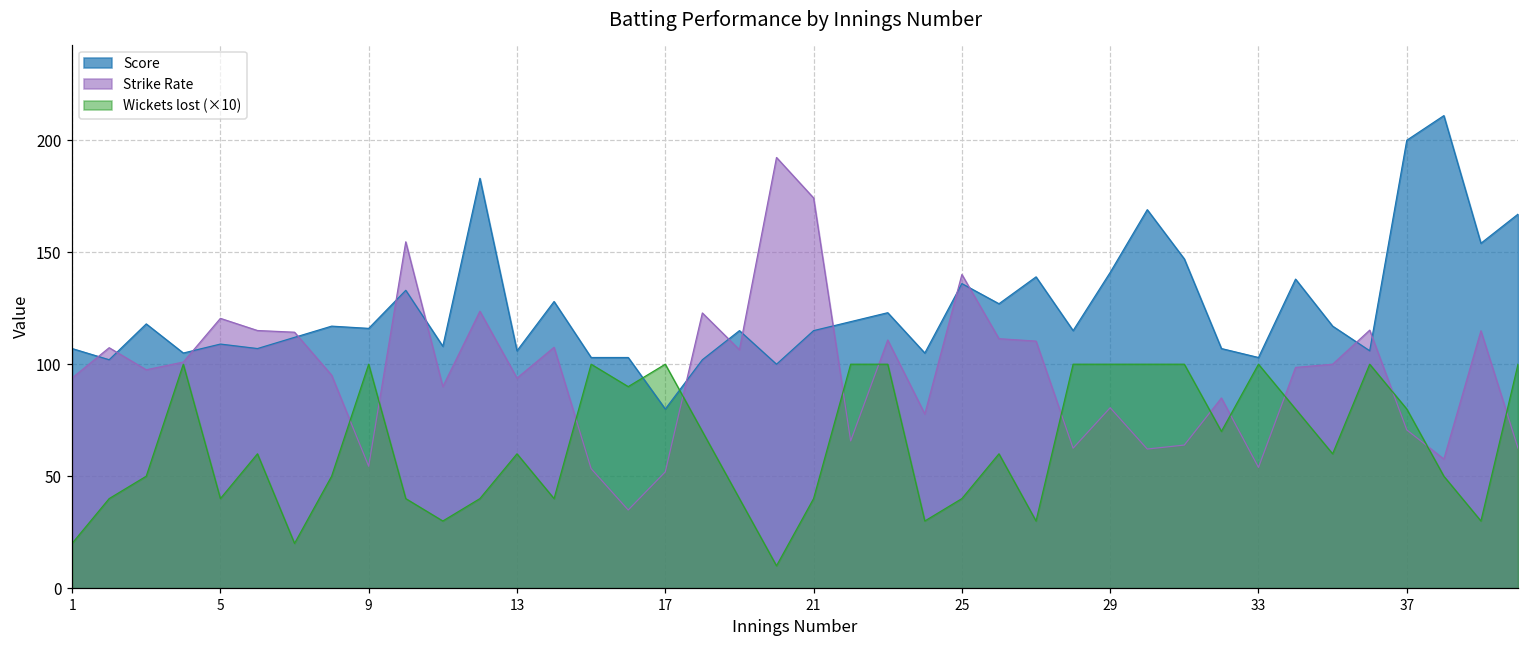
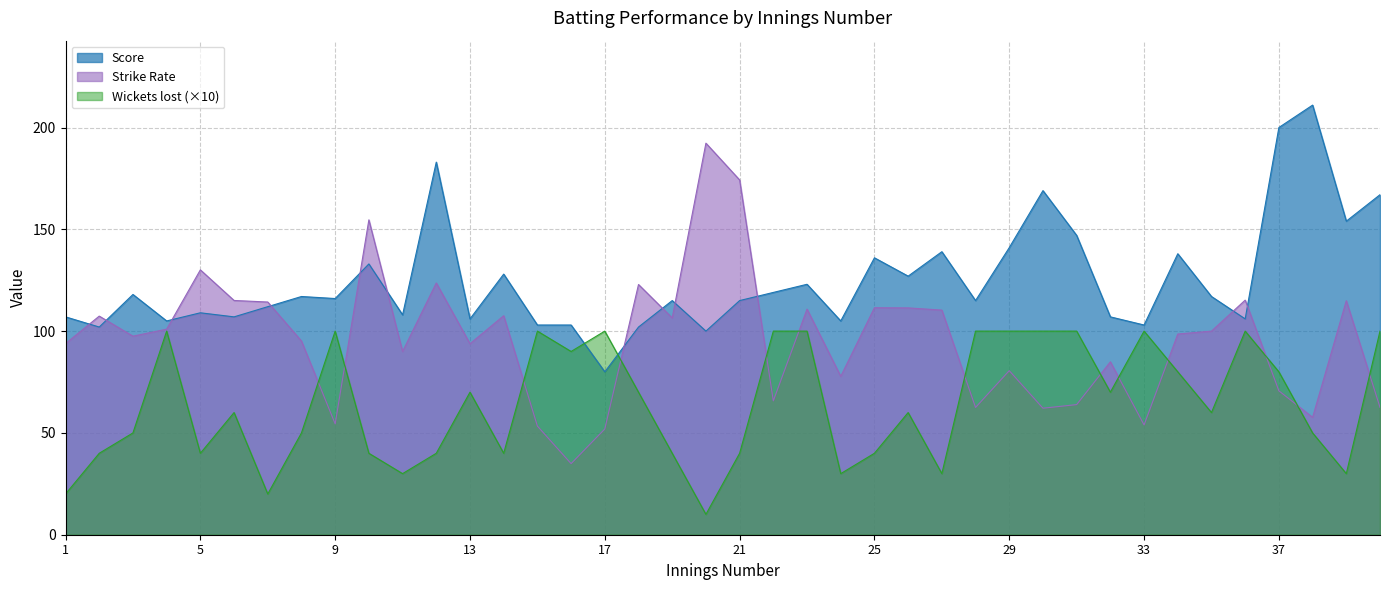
  {
    "Score": {
      "1": 107,
      "5": 109,
      "9": 116,
      "13": 106,
      "17": 80,
      "21": 115,
      "25": 136,
      "29": 141,
      "33": 103,
      "37": 200
    },
    "Strike Rate": {
      "1": 94,
-     "5": 120,
+     "5": 130,
      "9": 54,
      "13": 94,
      "17": 52,
      "21": 174,
-     "25": 140,
+     "25": 111,
      "29": 81,
      "33": 54,
      "37": 71
    },
    "Wickets lost (×10)": {
      "1": 20,
      "5": 40,
      "9": 100,
-     "13": 60,
+     "13": 70,
      "17": 100,
      "21": 40,
      "25": 40,
      "29": 100,
      "33": 100,
      "37": 80
    }
  }
